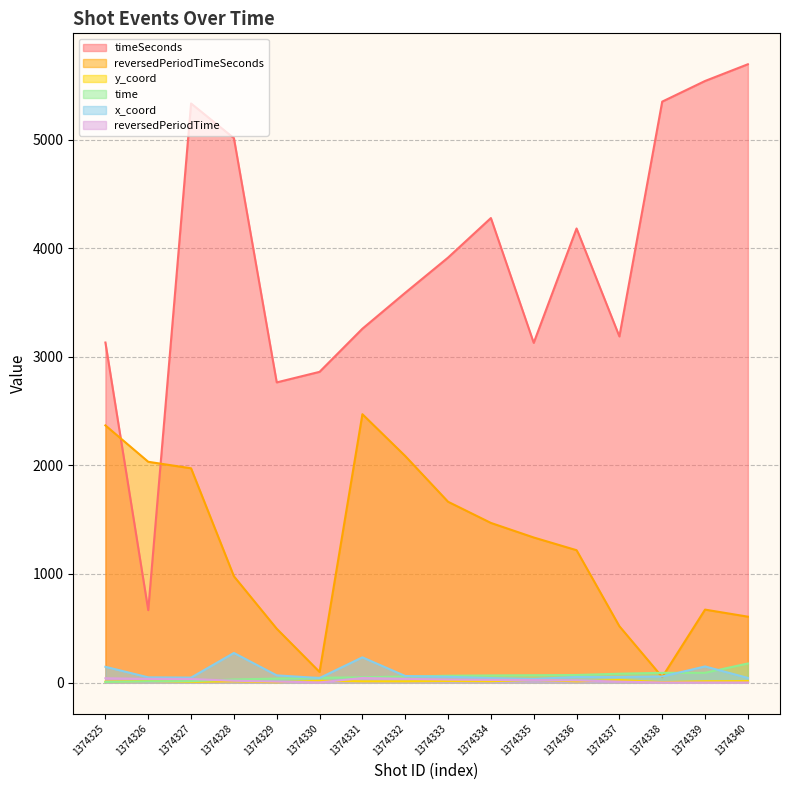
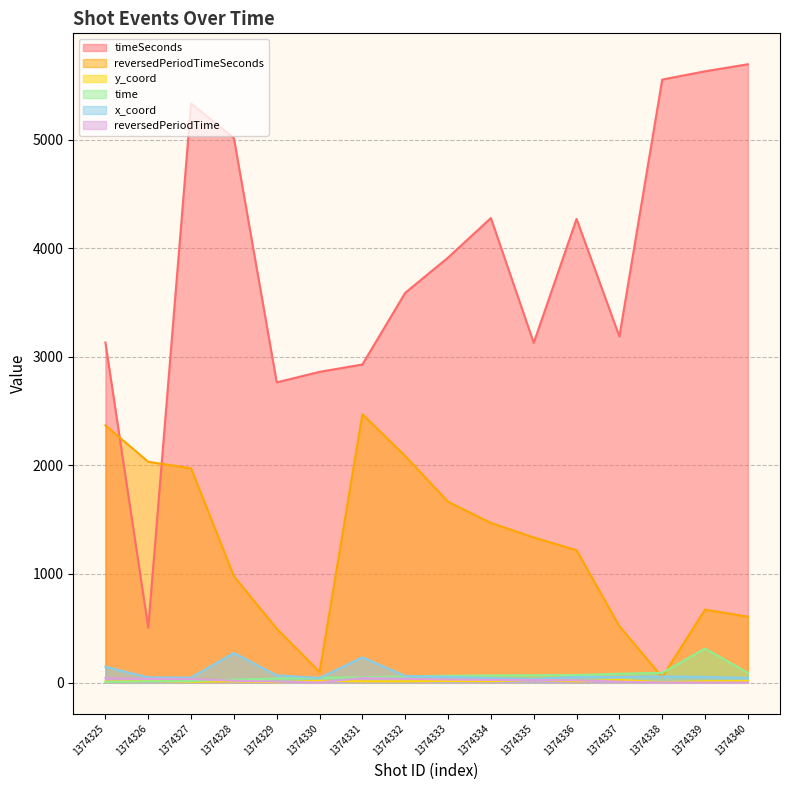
  {
    "timeSeconds": {
      "1374325": 3130,
-     "1374326": 670,
+     "1374326": 510,
      "1374328": 5010,
      "1374329": 2760,
      "1374330": 2860,
-     "1374331": 3260,
+     "1374331": 2930,
      "1374332": 3590,
      "1374333": 3910,
      "1374334": 4280,
      "1374335": 3130,
-     "1374336": 4180,
+     "1374336": 4270,
      "1374337": 3190,
-     "1374338": 5350,
-     "1374339": 5540,
+     "1374338": 5550,
+     "1374339": 5630,
      "1374340": 5690
    },
    "time": {
      "1374329": 40,
      "1374334": 70,
      "1374335": 70,
      "1374337": 80,
      "1374338": 90,
-     "1374339": 90,
-     "1374340": 180
+     "1374339": 310,
+     "1374340": 90
    },
    "x_coord": {
      "1374325": 150,
      "1374328": 270,
      "1374329": 70,
      "1374331": 230,
      "1374337": 50,
-     "1374339": 150,
+     "1374339": 50,
      "1374340": 40
    },
    "reversedPeriodTime": {
      "1374325": 40
    }
  }
